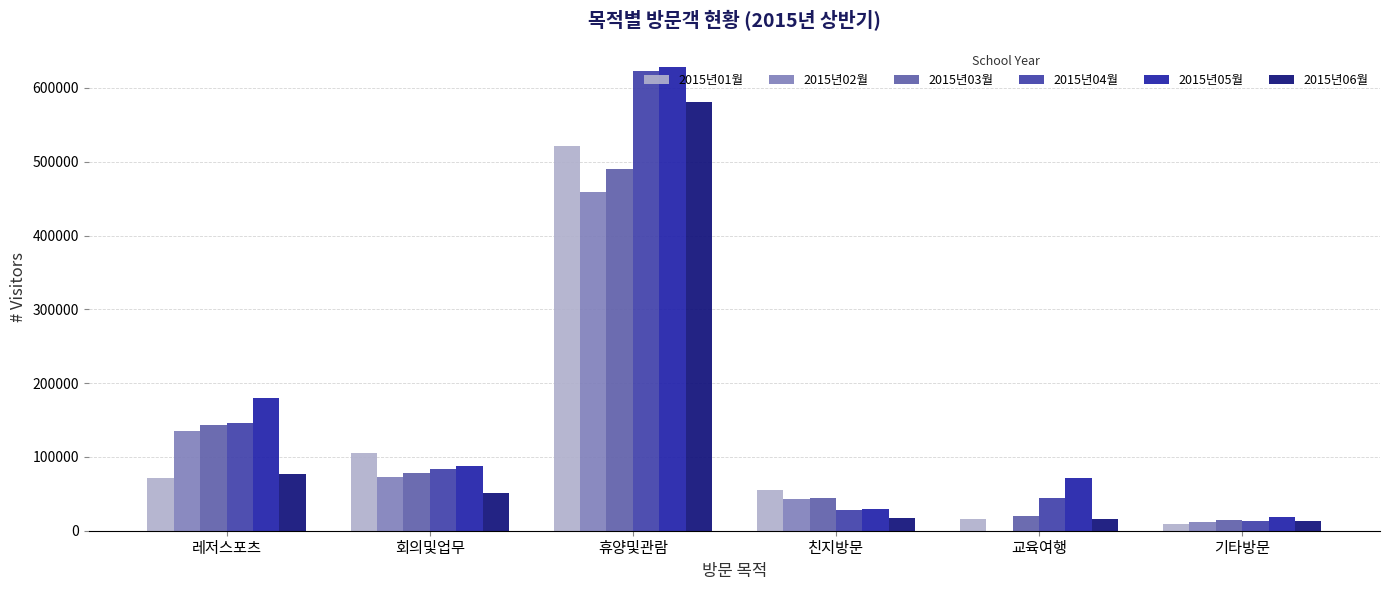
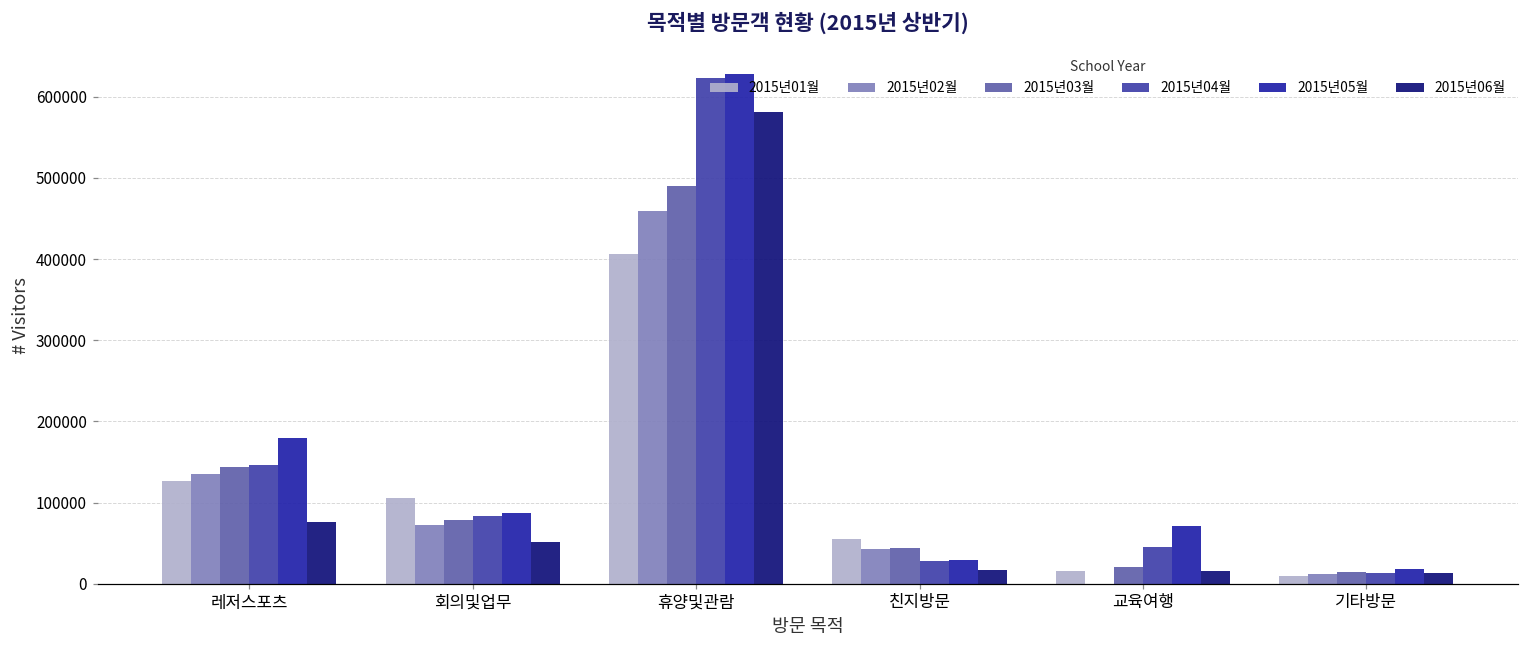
  {
    "2015년01월": {
-     "레저스포츠": 70000,
+     "레저스포츠": 130000,
      "회의및업무": 110000,
-     "휴양및관람": 520000,
+     "휴양및관람": 410000,
      "친지방문": 60000,
      "교육여행": 20000,
      "기타방문": 10000
    }
  }
